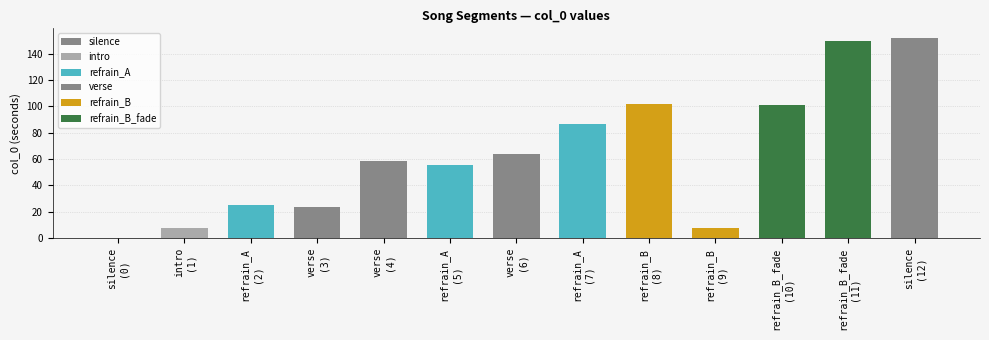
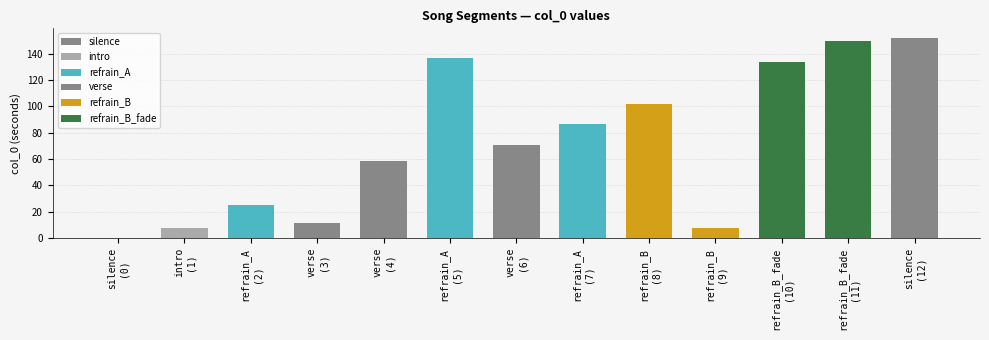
  {
    "silence (0)": 0,
    "intro (1)": 8,
    "refrain_A (2)": 25,
-   "verse (3)": 24,
+   "verse (3)": 11,
    "verse (4)": 59,
-   "refrain_A (5)": 55,
-   "verse (6)": 64,
+   "refrain_A (5)": 137,
+   "verse (6)": 71,
    "refrain_A (7)": 86,
    "refrain_B (8)": 102,
    "refrain_B (9)": 8,
-   "refrain_B_fade (10)": 101,
+   "refrain_B_fade (10)": 134,
    "refrain_B_fade (11)": 149,
    "silence (12)": 152
  }
